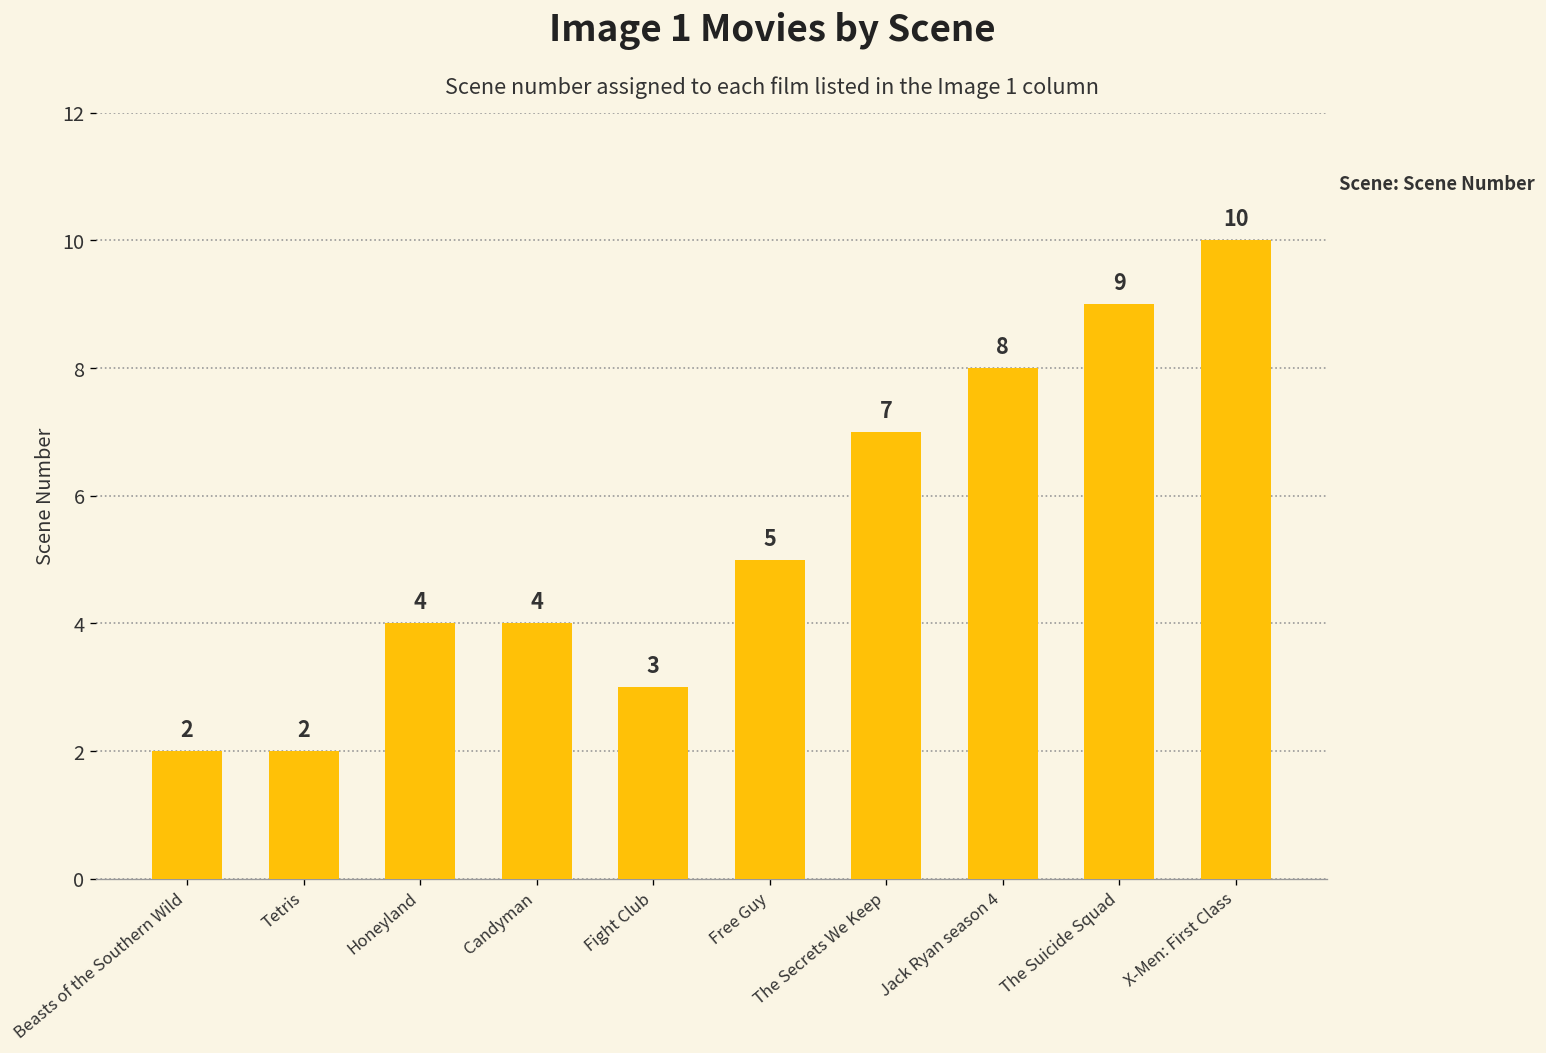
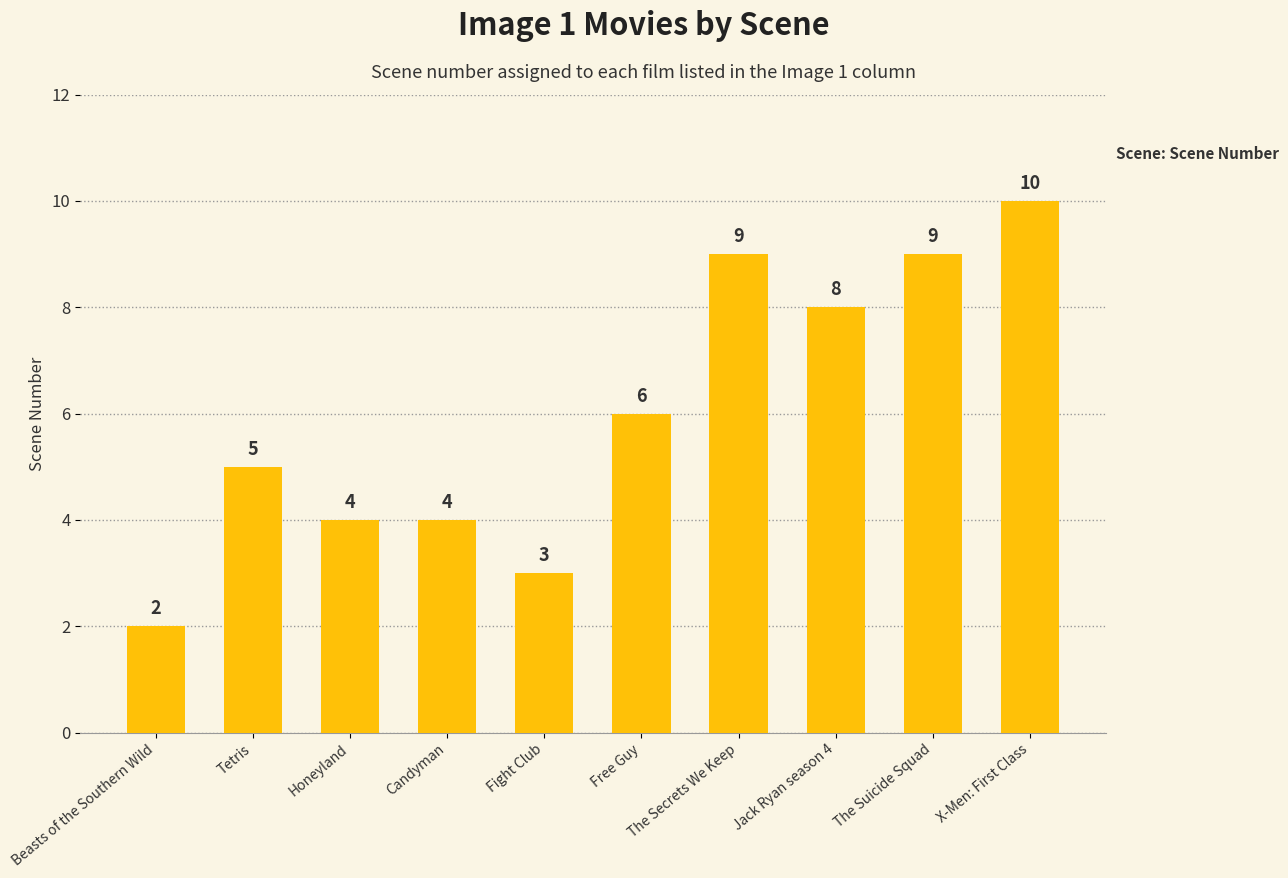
  {
    "Beasts of the Southern Wild": 2,
-   "Tetris": 2,
+   "Tetris": 5,
    "Honeyland": 4,
    "Candyman": 4,
    "Fight Club": 3,
-   "Free Guy": 5,
-   "The Secrets We Keep": 7,
+   "Free Guy": 6,
+   "The Secrets We Keep": 9,
    "Jack Ryan season 4": 8,
    "The Suicide Squad": 9,
    "X-Men: First Class": 10
  }
